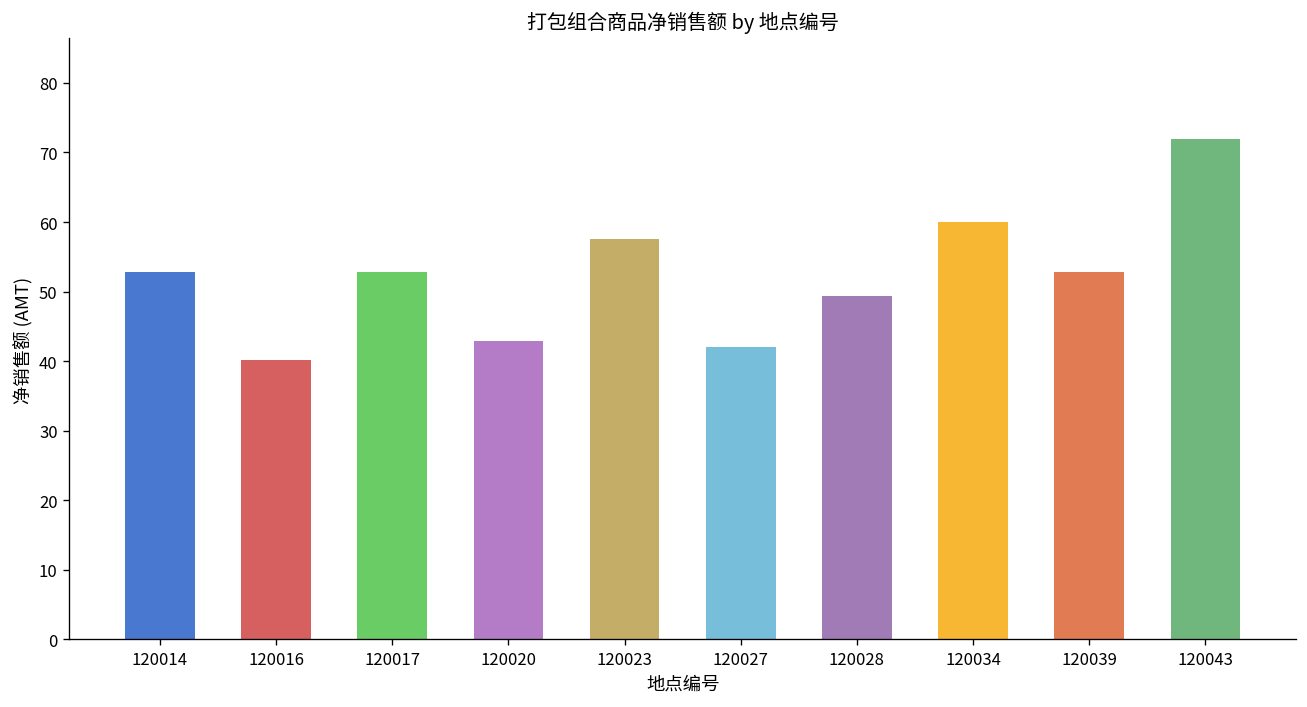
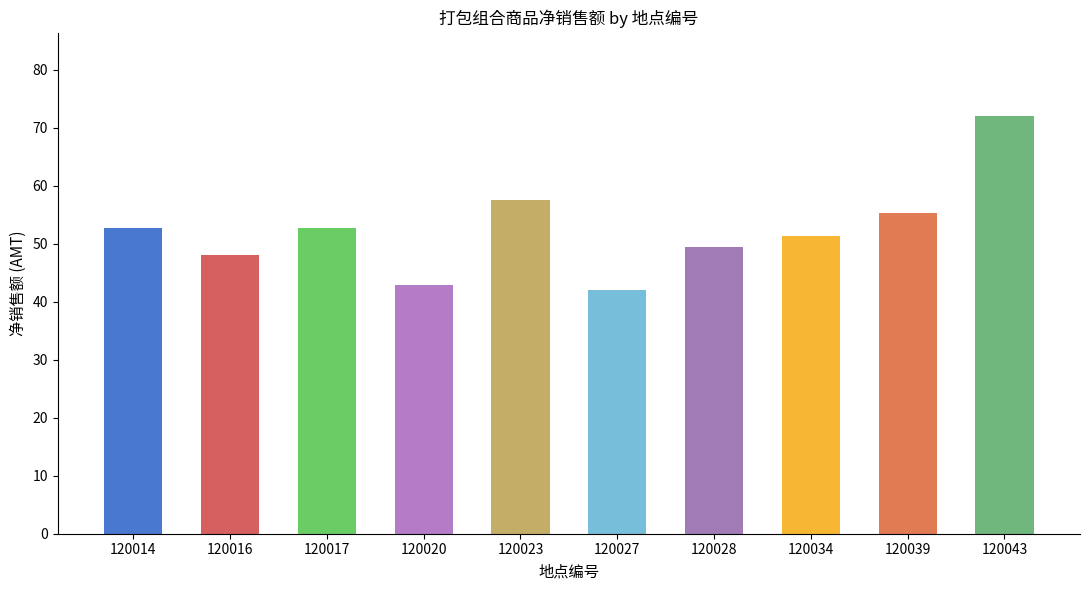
  {
    "120014": 53,
-   "120016": 40,
+   "120016": 48,
    "120017": 53,
    "120020": 43,
    "120023": 58,
    "120027": 42,
    "120028": 49,
-   "120034": 60,
-   "120039": 53,
+   "120034": 51,
+   "120039": 55,
    "120043": 72
  }
